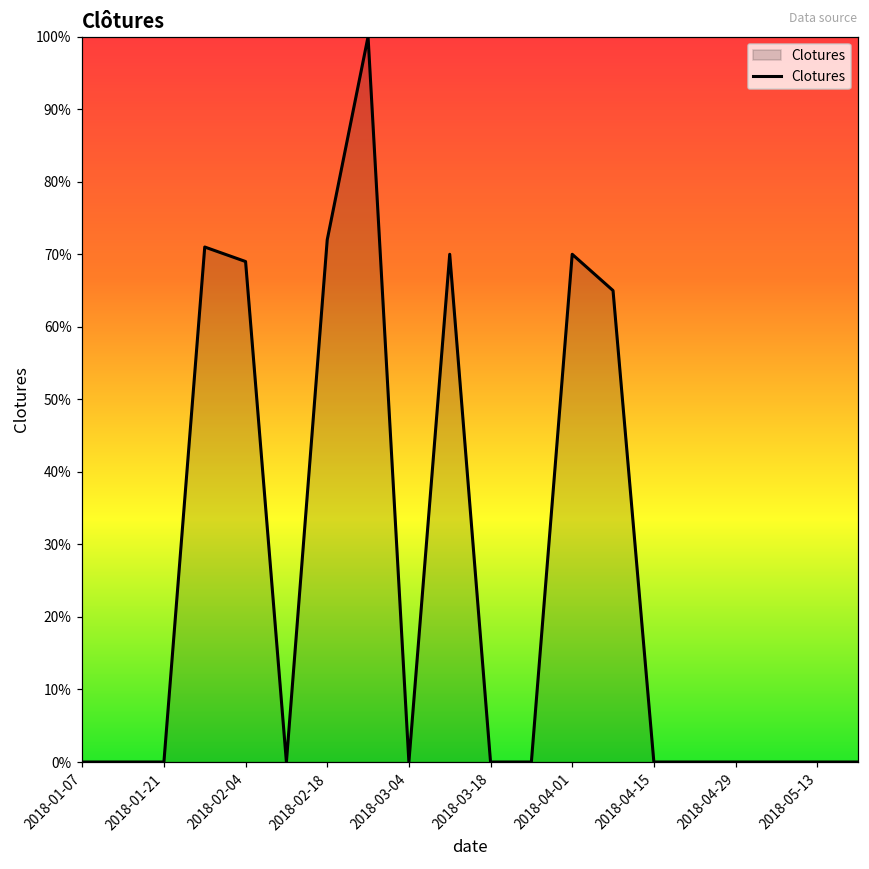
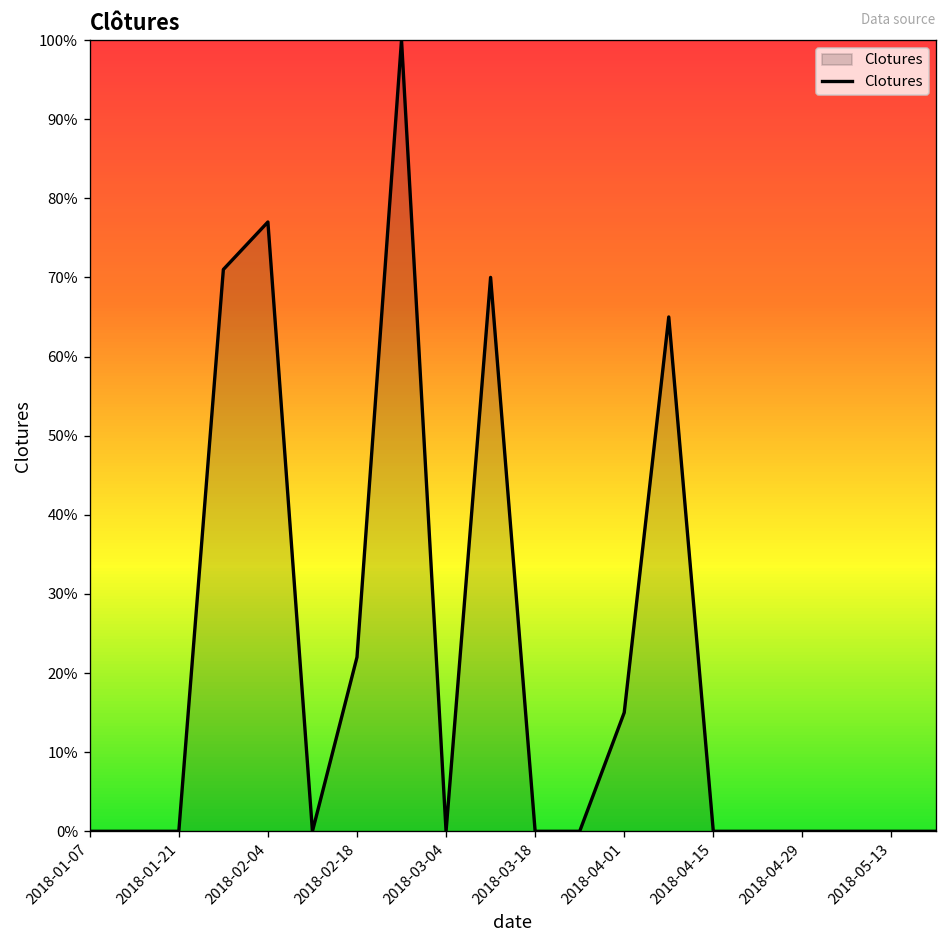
  {
    "2018-01-07": "0%",
    "2018-01-21": "0%",
-   "2018-02-04": "69%",
-   "2018-02-18": "72%",
+   "2018-02-04": "77%",
+   "2018-02-18": "22%",
    "2018-03-04": "0%",
    "2018-03-18": "0%",
-   "2018-04-01": "70%",
+   "2018-04-01": "15%",
    "2018-04-15": "0%",
    "2018-04-29": "0%",
    "2018-05-13": "0%"
  }
